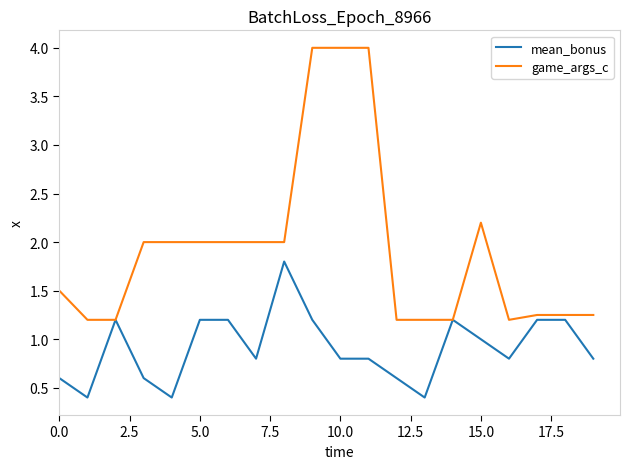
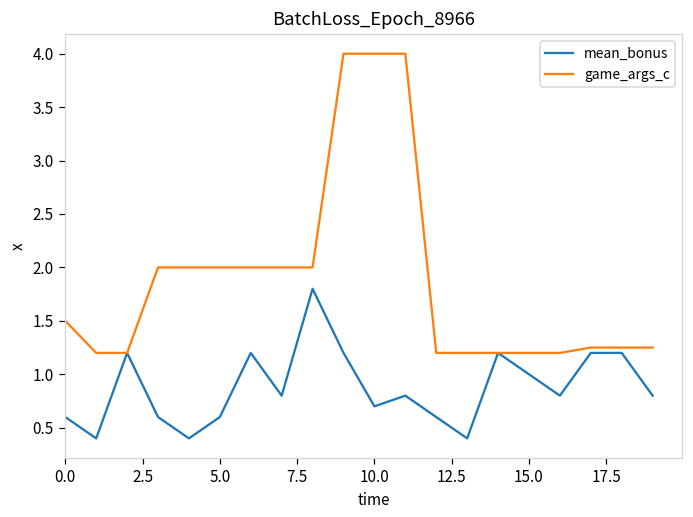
  {
    "mean_bonus": {
      "0.0": 0.6,
-     "5.0": 1.2,
-     "10.0": 0.8,
+     "5.0": 0.6,
+     "10.0": 0.7,
      "15.0": 1.0
    },
    "game_args_c": {
      "0.0": 1.5,
      "5.0": 2.0,
      "10.0": 4.0,
-     "15.0": 2.2
+     "15.0": 1.2
    }
  }
